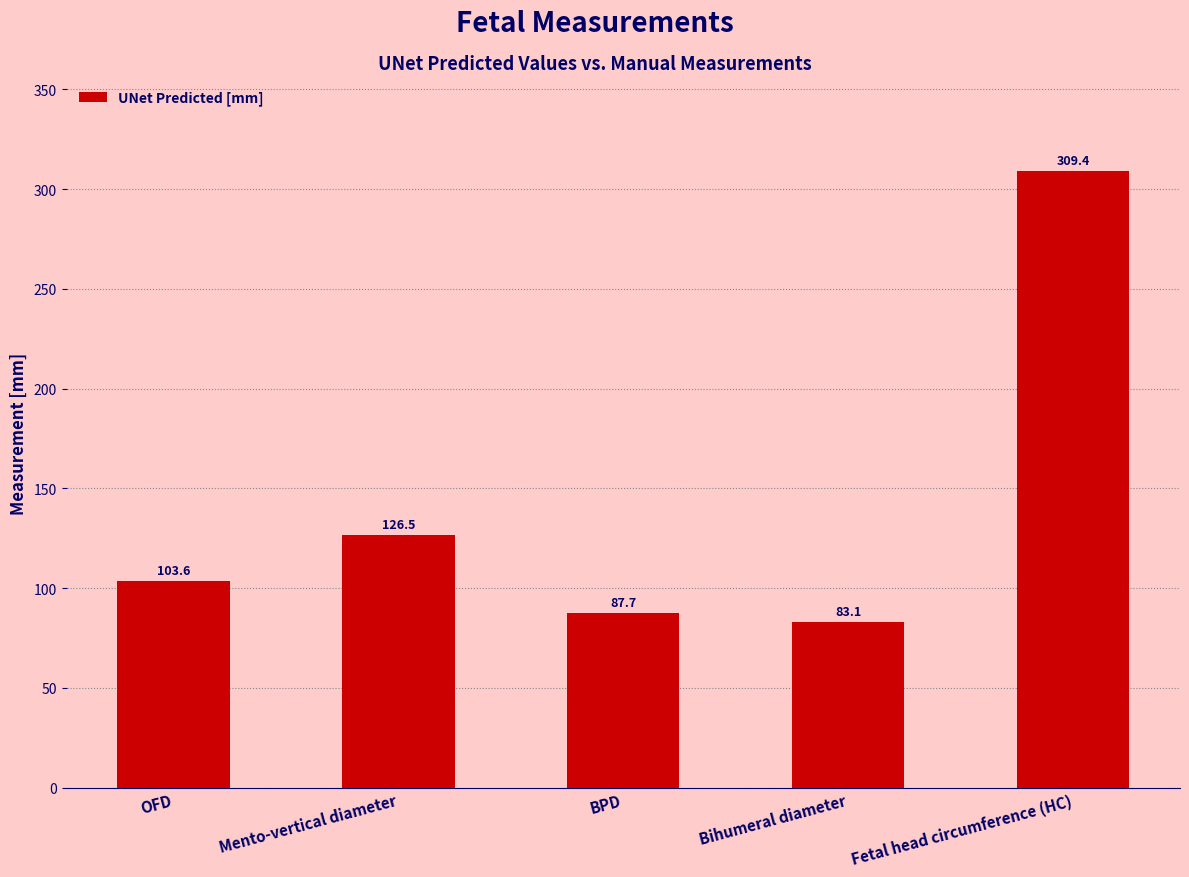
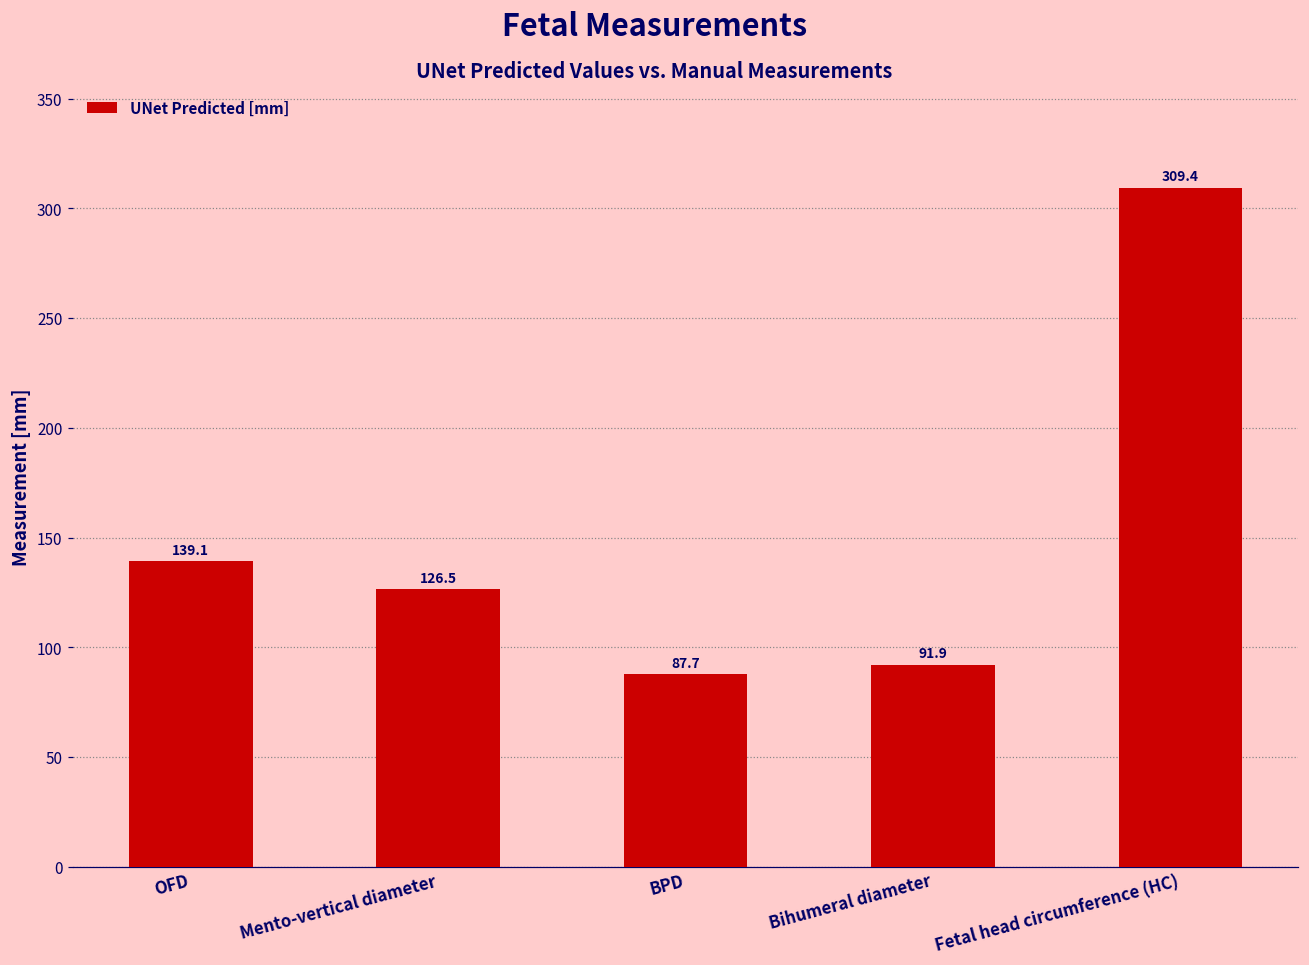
  {
-   "OFD": 103.6,
+   "OFD": 139.1,
    "Mento-vertical diameter": 126.5,
    "BPD": 87.7,
-   "Bihumeral diameter": 83.1,
+   "Bihumeral diameter": 91.9,
    "Fetal head circumference (HC)": 309.4
  }
